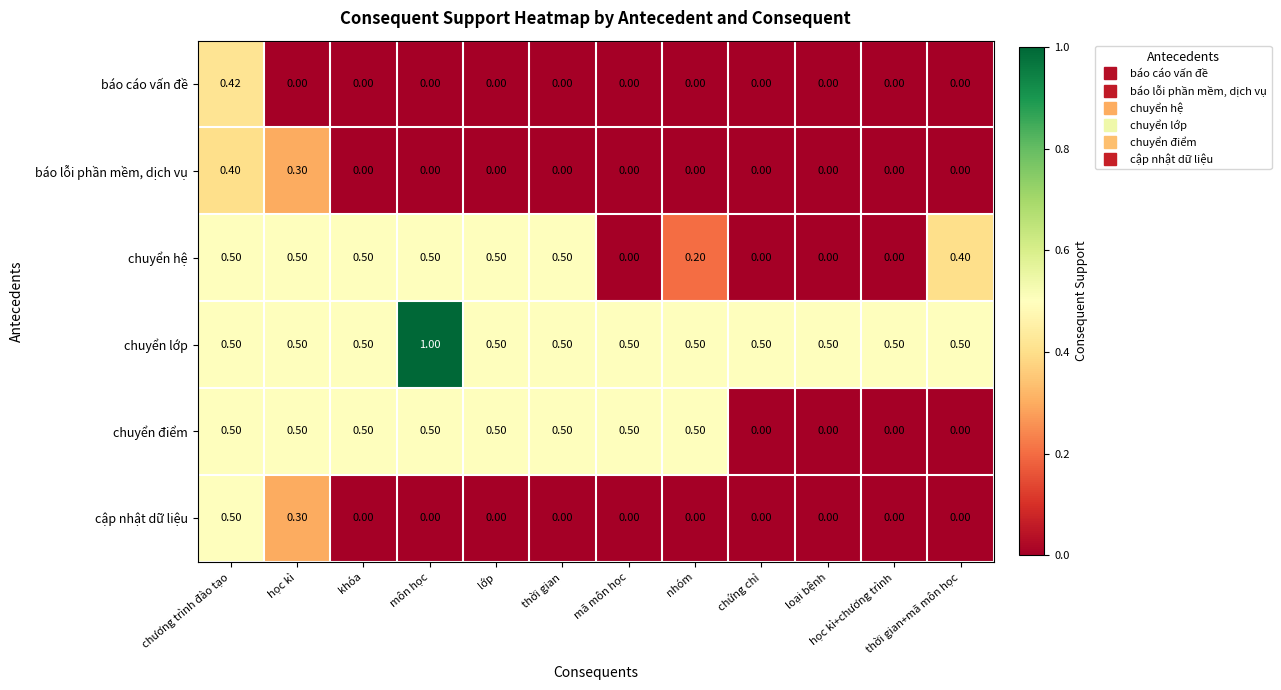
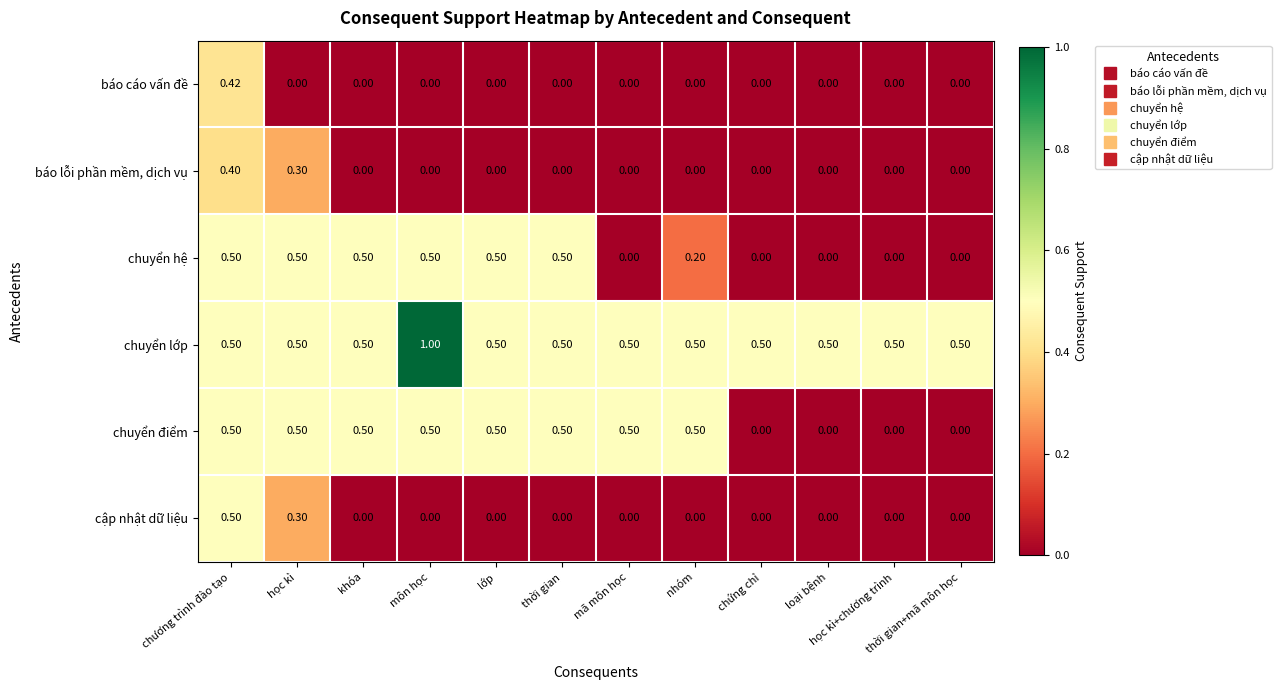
  {
    "báo cáo vấn đề": {
      "chương trình đào tạo": 0.42,
      "học kì": 0.00,
      "khóa": 0.00,
      "môn học": 0.00,
      "lớp": 0.00,
      "thời gian": 0.00,
      "mã môn học": 0.00,
      "nhóm": 0.00,
      "chứng chỉ": 0.00,
      "loại bệnh": 0.00,
      "học kì+chương trình": 0.00,
      "thời gian+mã môn học": 0.00
    },
    "báo lỗi phần mềm, dịch vụ": {
      "chương trình đào tạo": 0.40,
      "học kì": 0.30,
      "khóa": 0.00,
      "môn học": 0.00,
      "lớp": 0.00,
      "thời gian": 0.00,
      "mã môn học": 0.00,
      "nhóm": 0.00,
      "chứng chỉ": 0.00,
      "loại bệnh": 0.00,
      "học kì+chương trình": 0.00,
      "thời gian+mã môn học": 0.00
    },
    "chuyển hệ": {
      "chương trình đào tạo": 0.50,
      "học kì": 0.50,
      "khóa": 0.50,
      "môn học": 0.50,
      "lớp": 0.50,
      "thời gian": 0.50,
      "mã môn học": 0.00,
      "nhóm": 0.20,
      "chứng chỉ": 0.00,
      "loại bệnh": 0.00,
      "học kì+chương trình": 0.00,
-     "thời gian+mã môn học": 0.40
+     "thời gian+mã môn học": 0.00
    },
    "chuyển lớp": {
      "chương trình đào tạo": 0.50,
      "học kì": 0.50,
      "khóa": 0.50,
      "môn học": 1.00,
      "lớp": 0.50,
      "thời gian": 0.50,
      "mã môn học": 0.50,
      "nhóm": 0.50,
      "chứng chỉ": 0.50,
      "loại bệnh": 0.50,
      "học kì+chương trình": 0.50,
      "thời gian+mã môn học": 0.50
    },
    "chuyển điểm": {
      "chương trình đào tạo": 0.50,
      "học kì": 0.50,
      "khóa": 0.50,
      "môn học": 0.50,
      "lớp": 0.50,
      "thời gian": 0.50,
      "mã môn học": 0.50,
      "nhóm": 0.50,
      "chứng chỉ": 0.00,
      "loại bệnh": 0.00,
      "học kì+chương trình": 0.00,
      "thời gian+mã môn học": 0.00
    },
    "cập nhật dữ liệu": {
      "chương trình đào tạo": 0.50,
      "học kì": 0.30,
      "khóa": 0.00,
      "môn học": 0.00,
      "lớp": 0.00,
      "thời gian": 0.00,
      "mã môn học": 0.00,
      "nhóm": 0.00,
      "chứng chỉ": 0.00,
      "loại bệnh": 0.00,
      "học kì+chương trình": 0.00,
      "thời gian+mã môn học": 0.00
    }
  }
